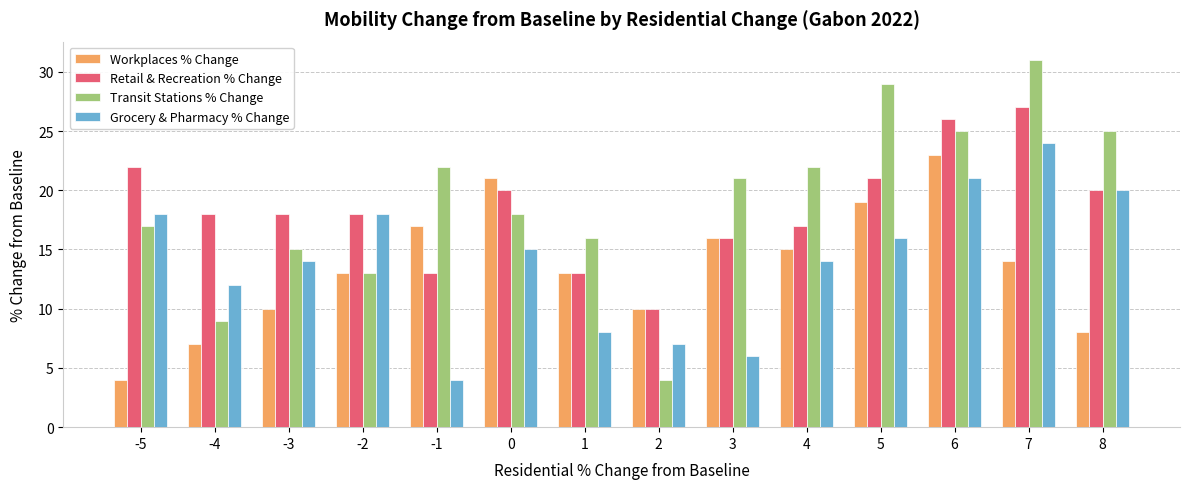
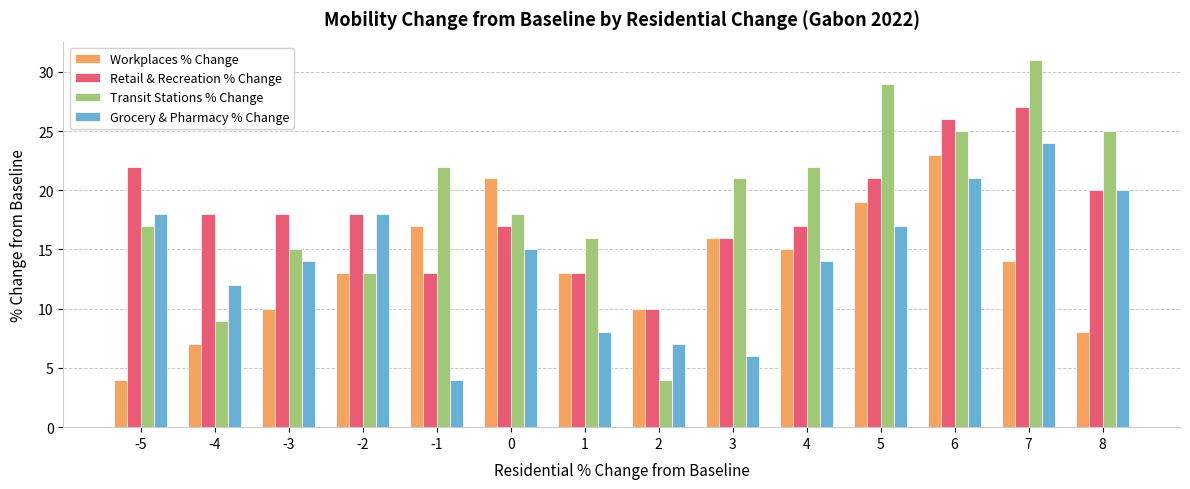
  {
    "Workplaces % Change": {
      "-5": 4,
      "-4": 7,
      "-3": 10,
      "-2": 13,
      "-1": 17,
      "0": 21,
      "1": 13,
      "2": 10,
      "3": 16,
      "4": 15,
      "5": 19,
      "6": 23,
      "7": 14,
      "8": 8
    },
    "Retail & Recreation % Change": {
      "-5": 22,
      "-4": 18,
      "-3": 18,
      "-2": 18,
      "-1": 13,
-     "0": 20,
+     "0": 17,
      "1": 13,
      "2": 10,
      "3": 16,
      "4": 17,
      "5": 21,
      "6": 26,
      "7": 27,
      "8": 20
    },
    "Transit Stations % Change": {
      "-5": 17,
      "-4": 9,
      "-3": 15,
      "-2": 13,
      "-1": 22,
      "0": 18,
      "1": 16,
      "2": 4,
      "3": 21,
      "4": 22,
      "5": 29,
      "6": 25,
      "7": 31,
      "8": 25
    },
    "Grocery & Pharmacy % Change": {
      "-5": 18,
      "-4": 12,
      "-3": 14,
      "-2": 18,
      "-1": 4,
      "0": 15,
      "1": 8,
      "2": 7,
      "3": 6,
      "4": 14,
-     "5": 16,
+     "5": 17,
      "6": 21,
      "7": 24,
      "8": 20
    }
  }
